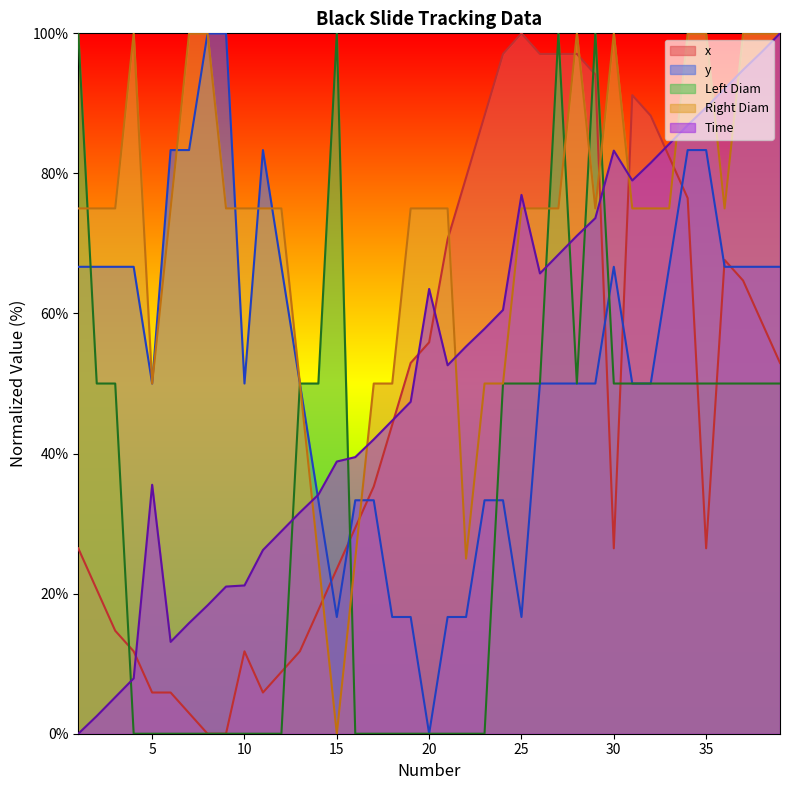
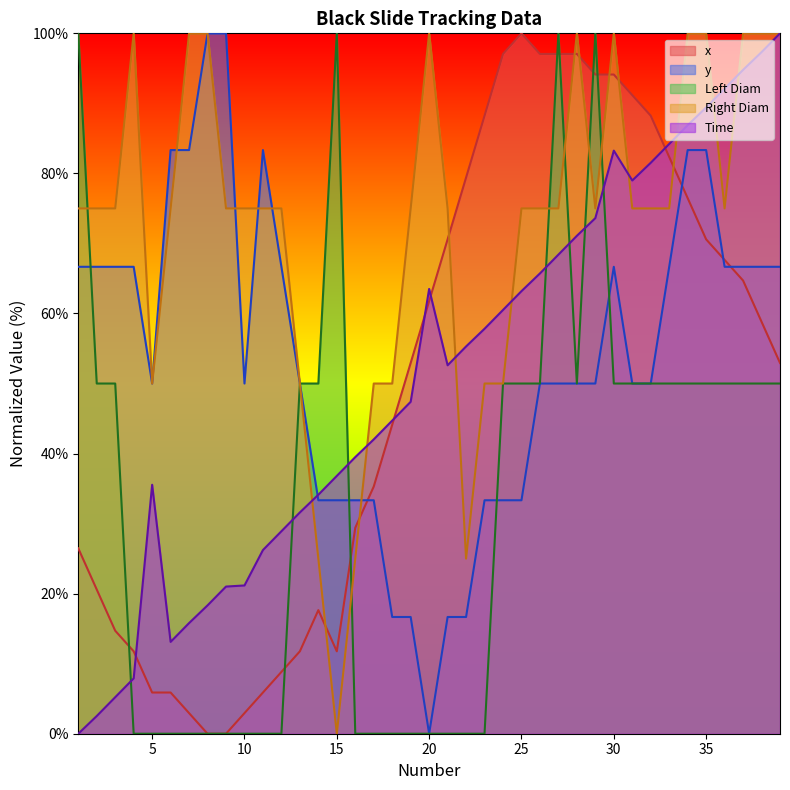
  {
    "x": {
      "5": "6%",
-     "10": "12%",
-     "15": "24%",
-     "20": "56%",
+     "10": "3%",
+     "15": "12%",
+     "20": "62%",
      "25": "100%",
-     "30": "26%",
-     "35": "26%"
+     "30": "94%",
+     "35": "71%"
    },
    "y": {
      "10": "50%",
-     "15": "17%",
-     "25": "17%",
+     "15": "33%",
+     "25": "33%",
      "30": "67%",
      "35": "83%"
    },
    "Left Diam": {
      "5": "0%",
      "10": "0%",
      "15": "100%",
      "25": "50%",
      "30": "50%",
      "35": "50%"
    },
    "Right Diam": {
      "10": "75%",
      "15": "0%",
-     "20": "75%",
+     "20": "100%",
      "25": "75%",
      "30": "100%",
      "35": "100%"
    },
    "Time": {
      "5": "36%",
      "10": "21%",
-     "15": "39%",
+     "15": "37%",
      "20": "64%",
-     "25": "77%",
+     "25": "63%",
      "30": "83%"
    }
  }
